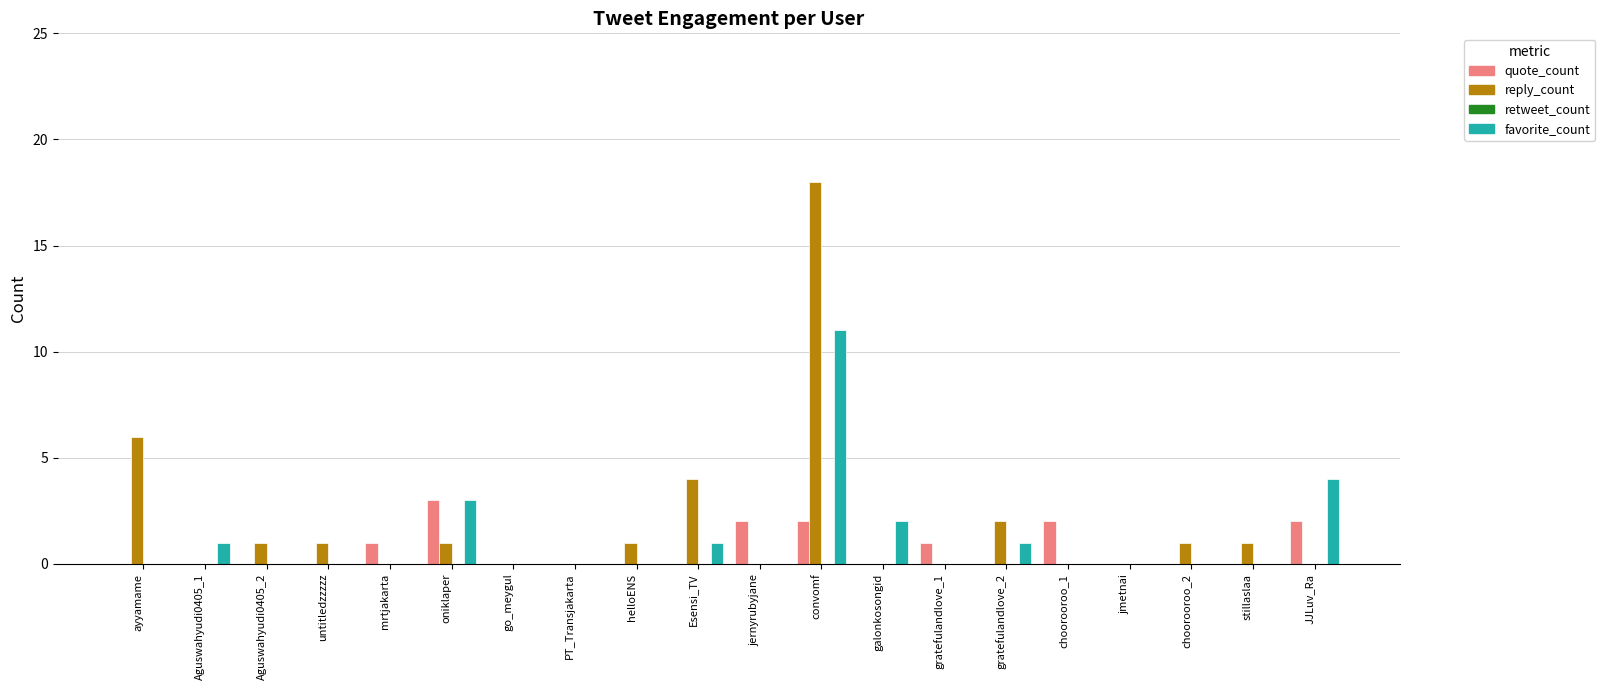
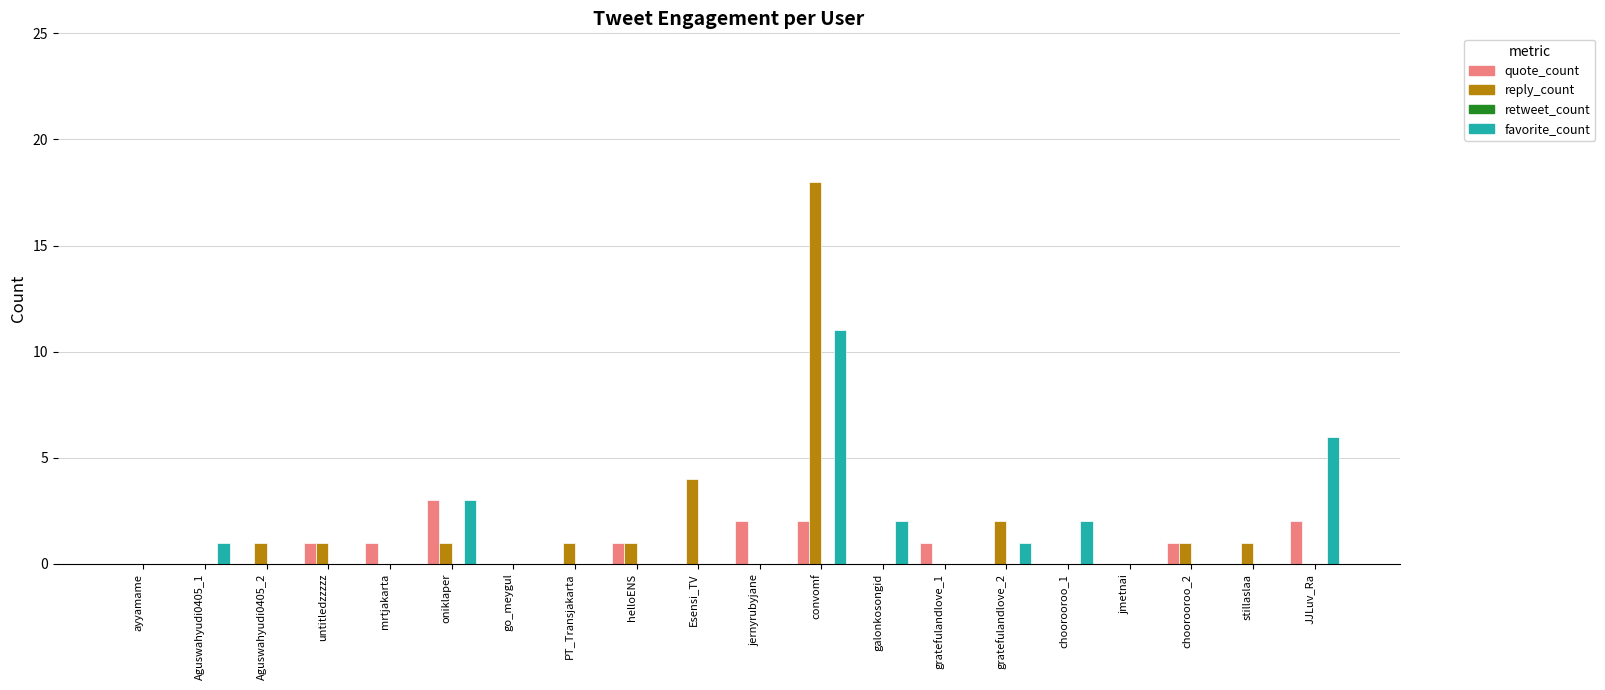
  {
    "quote_count": {
      "ayyamame": 0,
      "Aguswahyudi0405_1": 0,
      "Aguswahyudi0405_2": 0,
-     "untitledzzzzz": 0,
+     "untitledzzzzz": 1,
      "mrtjakarta": 1,
      "oniklaper": 3,
      "go_meygul": 0,
      "PT_Transjakarta": 0,
-     "helloENS": 0,
+     "helloENS": 1,
      "Esensi_TV": 0,
      "jernyrubyjane": 2,
      "convomf": 2,
      "galonkosongid": 0,
      "gratefulandlove_1": 1,
      "gratefulandlove_2": 0,
-     "choorooroo_1": 2,
+     "choorooroo_1": 0,
      "jmetnai": 0,
-     "choorooroo_2": 0,
+     "choorooroo_2": 1,
      "stillaslaa": 0,
      "JJLuv_Ra": 2
    },
    "reply_count": {
-     "ayyamame": 6,
+     "ayyamame": 0,
      "Aguswahyudi0405_1": 0,
      "Aguswahyudi0405_2": 1,
      "untitledzzzzz": 1,
      "mrtjakarta": 0,
      "oniklaper": 1,
      "go_meygul": 0,
-     "PT_Transjakarta": 0,
+     "PT_Transjakarta": 1,
      "helloENS": 1,
      "Esensi_TV": 4,
      "jernyrubyjane": 0,
      "convomf": 18,
      "galonkosongid": 0,
      "gratefulandlove_1": 0,
      "gratefulandlove_2": 2,
      "choorooroo_1": 0,
      "jmetnai": 0,
      "choorooroo_2": 1,
      "stillaslaa": 1,
      "JJLuv_Ra": 0
    },
    "retweet_count": {
      "ayyamame": 0,
      "Aguswahyudi0405_1": 0,
      "Aguswahyudi0405_2": 0,
      "untitledzzzzz": 0,
      "mrtjakarta": 0,
      "oniklaper": 0,
      "go_meygul": 0,
      "PT_Transjakarta": 0,
      "helloENS": 0,
      "Esensi_TV": 0,
      "jernyrubyjane": 0,
      "convomf": 0,
      "galonkosongid": 0,
      "gratefulandlove_1": 0,
      "gratefulandlove_2": 0,
      "choorooroo_1": 0,
      "jmetnai": 0,
      "choorooroo_2": 0,
      "stillaslaa": 0,
      "JJLuv_Ra": 0
    },
    "favorite_count": {
      "ayyamame": 0,
      "Aguswahyudi0405_1": 1,
      "Aguswahyudi0405_2": 0,
      "untitledzzzzz": 0,
      "mrtjakarta": 0,
      "oniklaper": 3,
      "go_meygul": 0,
      "PT_Transjakarta": 0,
      "helloENS": 0,
-     "Esensi_TV": 1,
+     "Esensi_TV": 0,
      "jernyrubyjane": 0,
      "convomf": 11,
      "galonkosongid": 2,
      "gratefulandlove_1": 0,
      "gratefulandlove_2": 1,
-     "choorooroo_1": 0,
+     "choorooroo_1": 2,
      "jmetnai": 0,
      "choorooroo_2": 0,
      "stillaslaa": 0,
-     "JJLuv_Ra": 4
+     "JJLuv_Ra": 6
    }
  }
